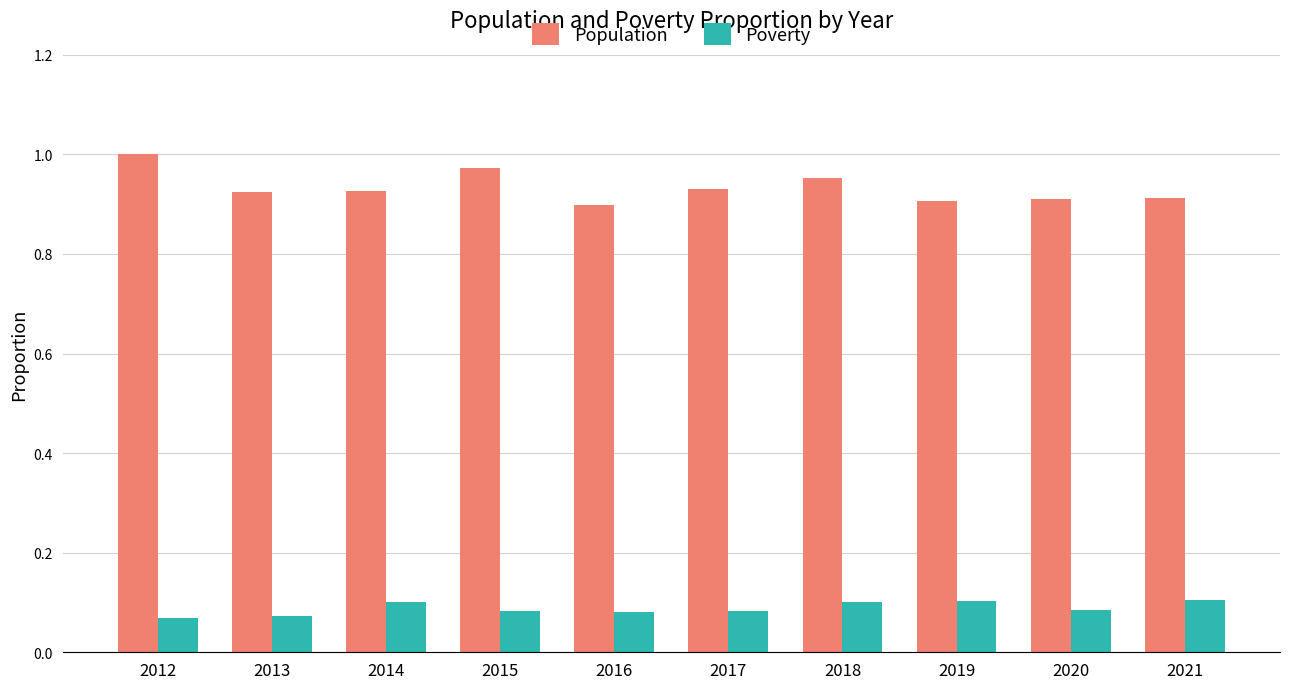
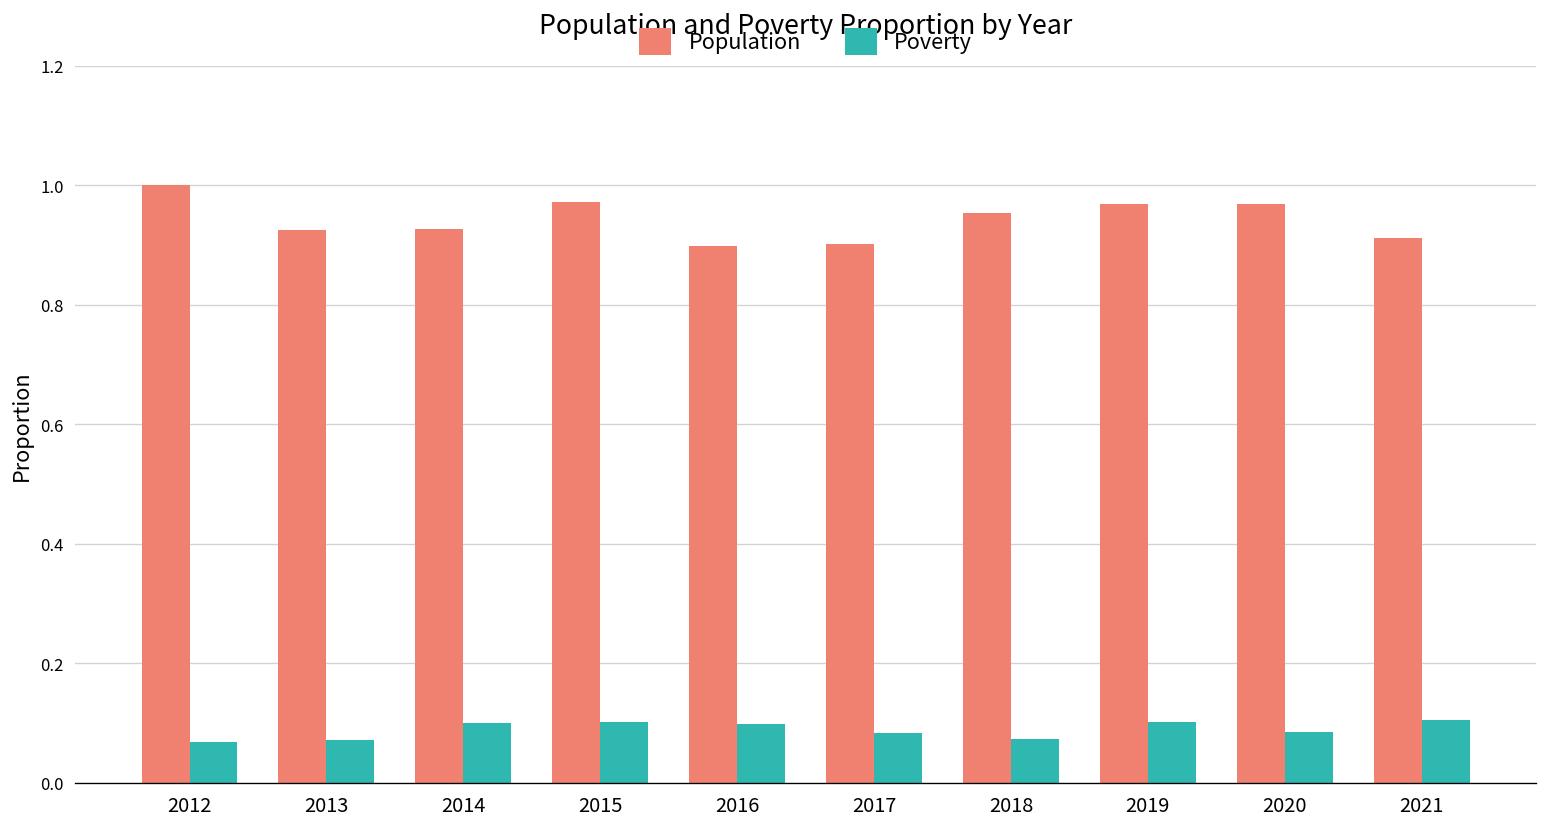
  {
    "Population": {
      "2012": 1.00,
      "2013": 0.93,
      "2014": 0.93,
      "2015": 0.97,
      "2016": 0.90,
-     "2017": 0.93,
+     "2017": 0.90,
      "2018": 0.95,
-     "2019": 0.91,
-     "2020": 0.91,
+     "2019": 0.97,
+     "2020": 0.97,
      "2021": 0.91
    },
    "Poverty": {
      "2012": 0.07,
      "2013": 0.07,
      "2014": 0.10,
-     "2015": 0.08,
-     "2016": 0.08,
+     "2015": 0.10,
+     "2016": 0.10,
      "2017": 0.08,
-     "2018": 0.10,
+     "2018": 0.07,
      "2019": 0.10,
      "2020": 0.08,
      "2021": 0.10
    }
  }
